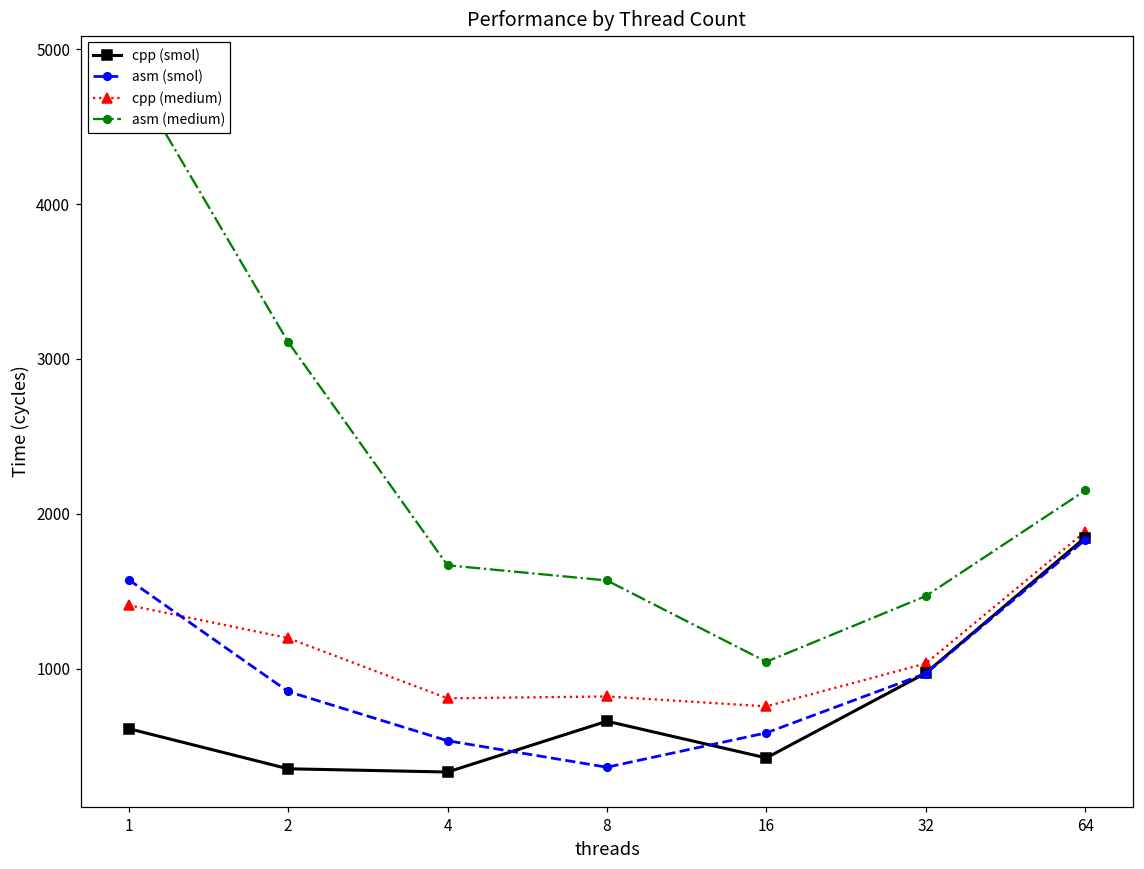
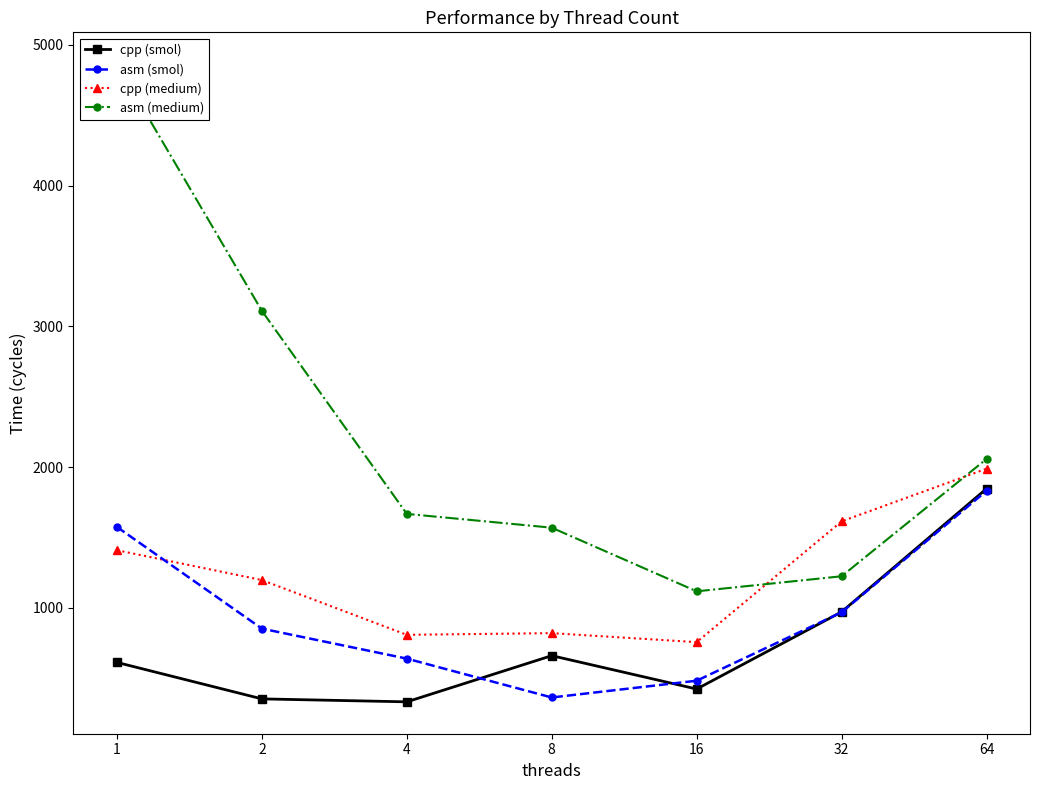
  {
    "cpp (smol)": {
      "1": 610,
      "2": 350,
      "4": 330,
      "8": 660,
      "16": 420
    },
    "asm (smol)": {
      "1": 1580,
      "2": 850,
-     "4": 540,
+     "4": 640,
      "8": 360,
-     "16": 590
+     "16": 480
    },
    "cpp (medium)": {
      "1": 1410,
      "2": 1200,
      "4": 810,
      "8": 820,
      "16": 760,
-     "32": 1030,
-     "64": 1890
+     "32": 1620,
+     "64": 1990
    },
    "asm (medium)": {
      "2": 3110,
      "4": 1670,
      "8": 1570,
-     "16": 1050,
-     "32": 1470,
-     "64": 2150
+     "16": 1120,
+     "32": 1230,
+     "64": 2060
    }
  }
